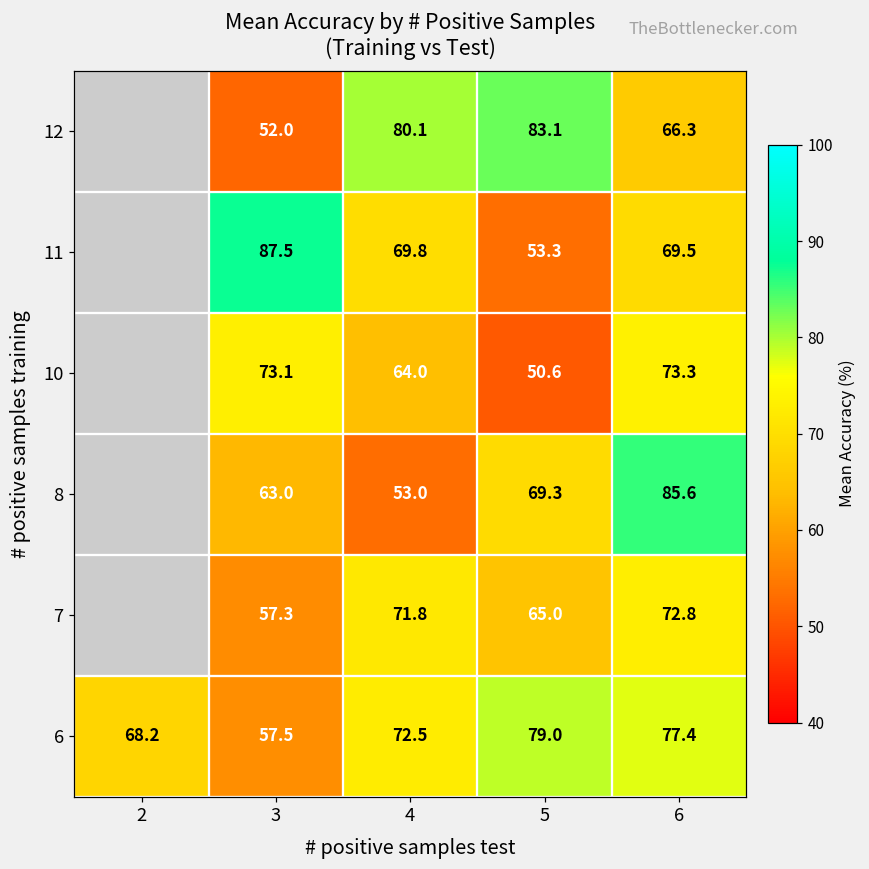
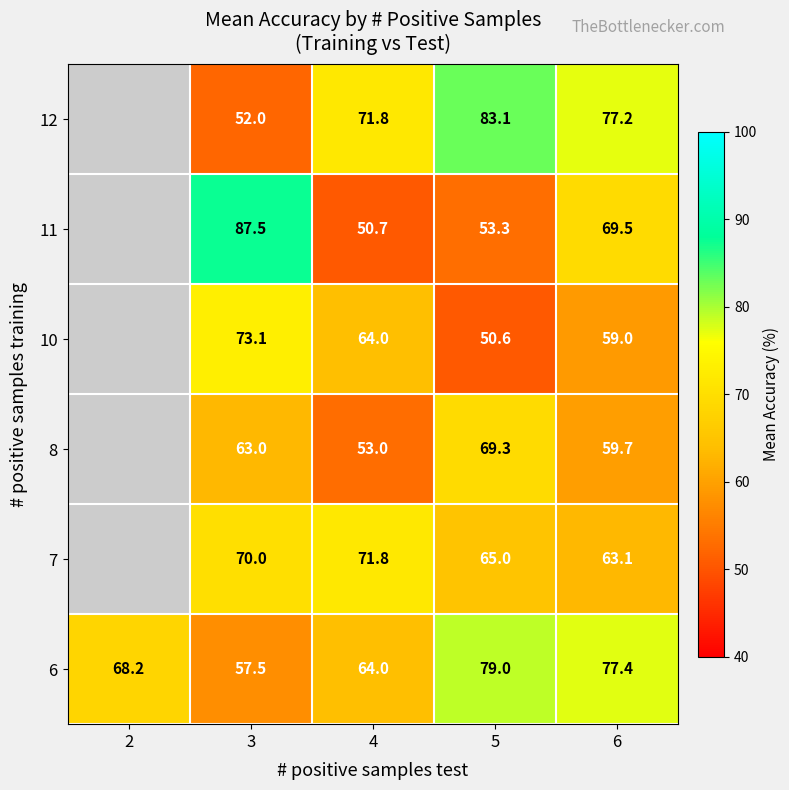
  {
    "12": {
      "3": 52.0,
-     "4": 80.1,
+     "4": 71.8,
      "5": 83.1,
-     "6": 66.3
+     "6": 77.2
    },
    "11": {
      "3": 87.5,
-     "4": 69.8,
+     "4": 50.7,
      "5": 53.3,
      "6": 69.5
    },
    "10": {
      "3": 73.1,
      "4": 64.0,
      "5": 50.6,
-     "6": 73.3
+     "6": 59.0
    },
    "8": {
      "3": 63.0,
      "4": 53.0,
      "5": 69.3,
-     "6": 85.6
+     "6": 59.7
    },
    "7": {
-     "3": 57.3,
+     "3": 70.0,
      "4": 71.8,
      "5": 65.0,
-     "6": 72.8
+     "6": 63.1
    },
    "6": {
      "2": 68.2,
      "3": 57.5,
-     "4": 72.5,
+     "4": 64.0,
      "5": 79.0,
      "6": 77.4
    }
  }
